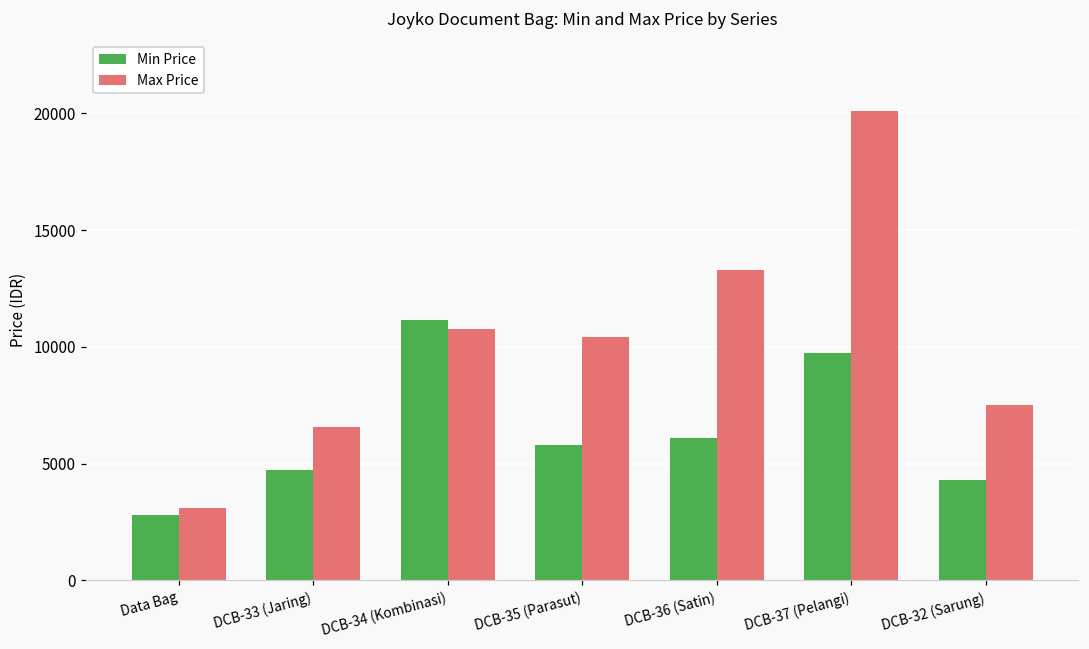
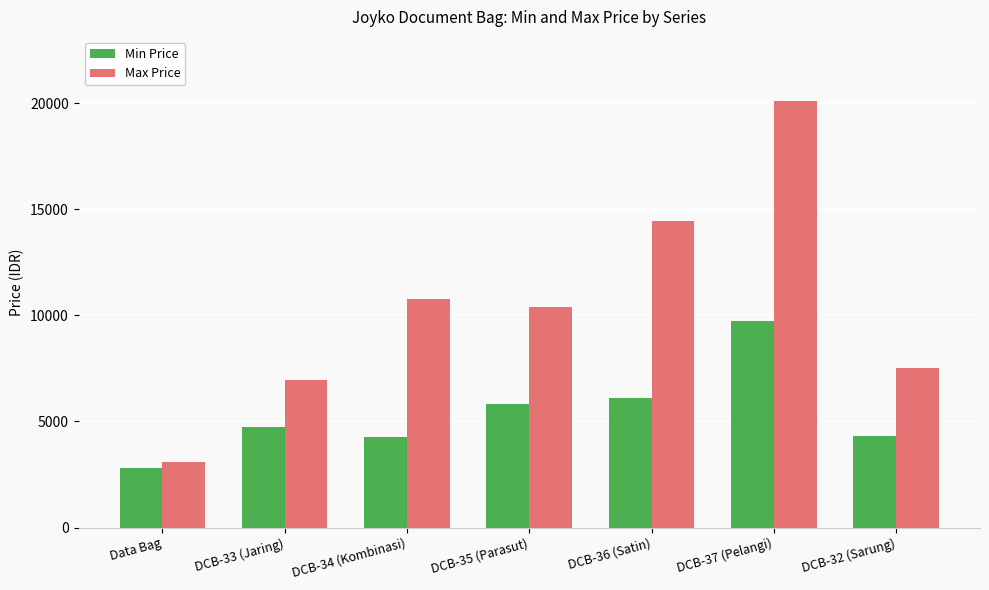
  {
    "Min Price": {
      "Data Bag": 2800,
      "DCB-33 (Jaring)": 4700,
-     "DCB-34 (Kombinasi)": 11100,
+     "DCB-34 (Kombinasi)": 4300,
      "DCB-35 (Parasut)": 5800,
      "DCB-36 (Satin)": 6100,
      "DCB-37 (Pelangi)": 9800,
      "DCB-32 (Sarung)": 4300
    },
    "Max Price": {
      "Data Bag": 3100,
-     "DCB-33 (Jaring)": 6500,
+     "DCB-33 (Jaring)": 7000,
      "DCB-34 (Kombinasi)": 10800,
      "DCB-35 (Parasut)": 10400,
-     "DCB-36 (Satin)": 13300,
+     "DCB-36 (Satin)": 14400,
      "DCB-37 (Pelangi)": 20100,
      "DCB-32 (Sarung)": 7500
    }
  }
